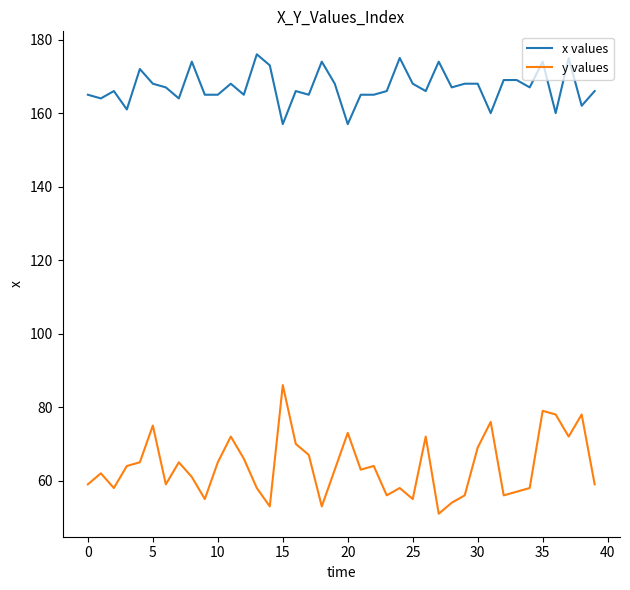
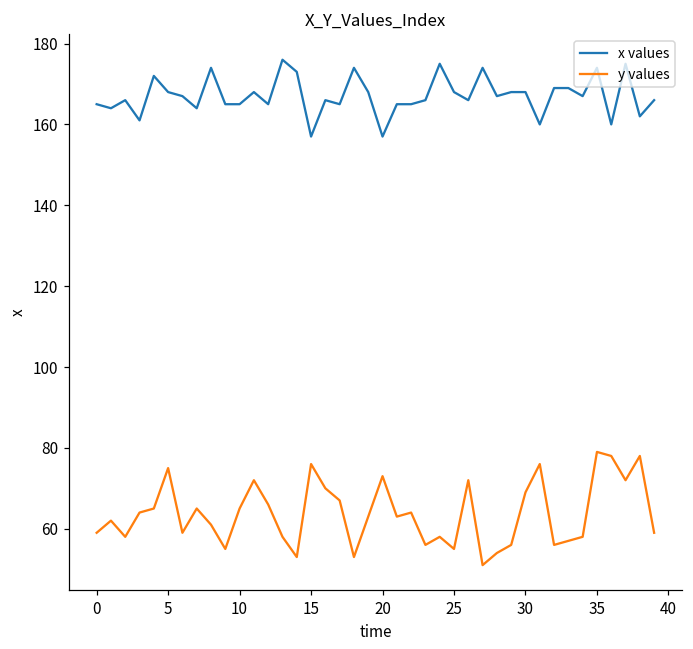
  {
    "x values": {
      "0": 165,
      "5": 168,
      "10": 165,
      "15": 157,
      "20": 157,
      "25": 168,
      "30": 168
    },
    "y values": {
      "0": 59,
      "5": 75,
      "10": 65,
-     "15": 86,
+     "15": 76,
      "20": 73,
      "25": 55,
      "30": 69,
      "35": 79
    }
  }
